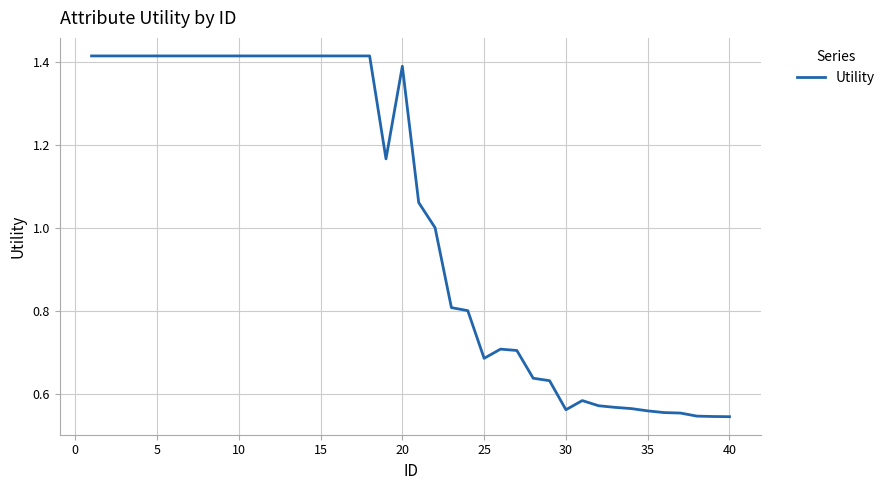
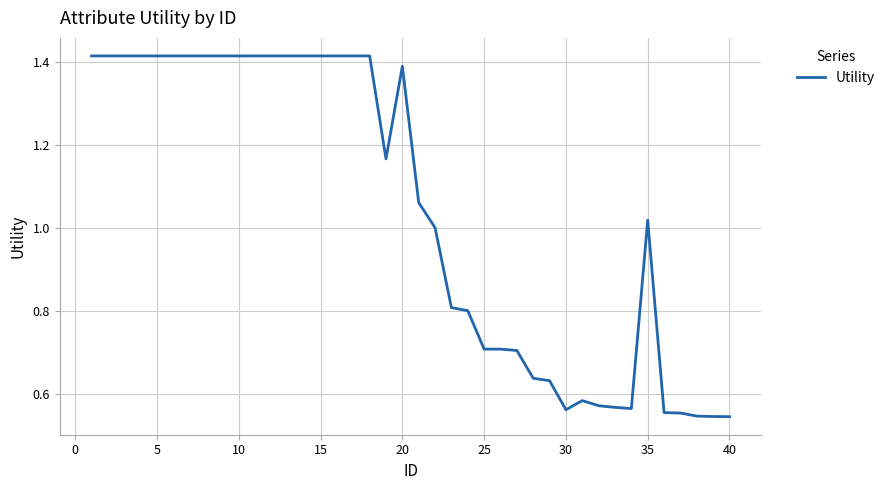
  {
    "5": 1.41,
    "10": 1.41,
    "15": 1.41,
    "20": 1.39,
-   "25": 0.68,
+   "25": 0.71,
    "30": 0.56,
-   "35": 0.56,
+   "35": 1.02,
    "40": 0.54
  }
